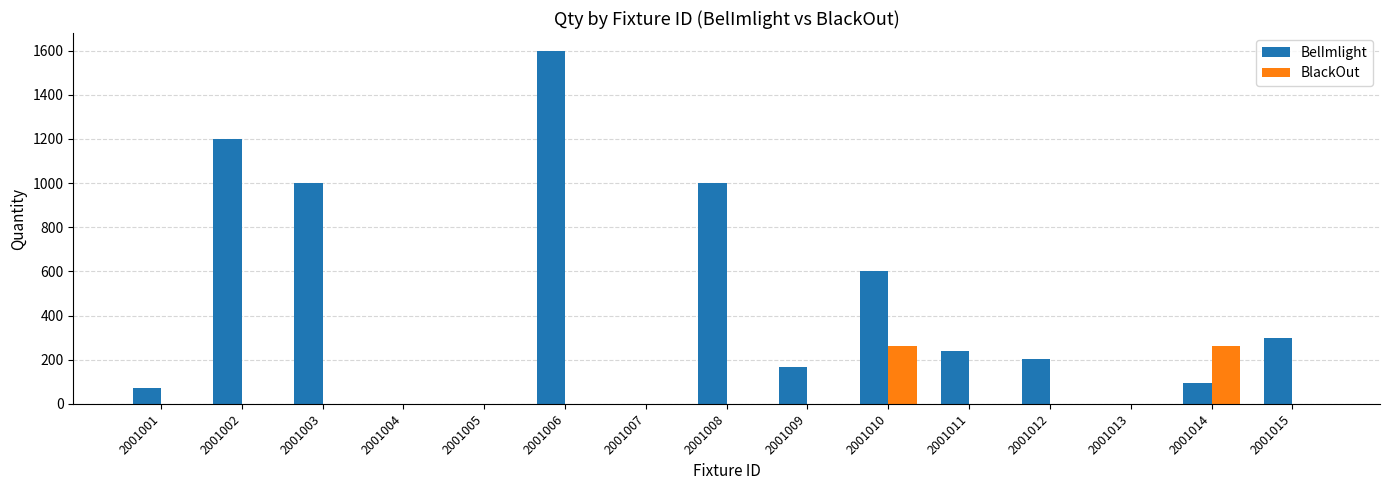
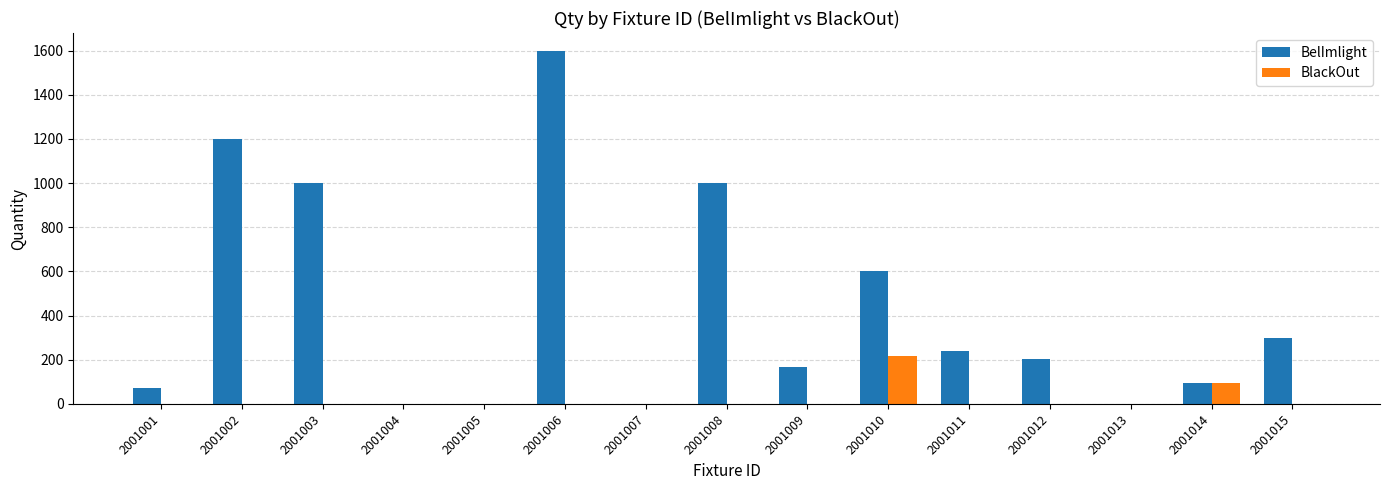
  {
    "BelImlight": {
      "2001001": 70,
      "2001002": 1200,
      "2001003": 1000,
      "2001004": 0,
      "2001005": 0,
      "2001006": 1600,
      "2001007": 0,
      "2001008": 1000,
      "2001009": 170,
      "2001010": 600,
      "2001011": 240,
      "2001012": 200,
      "2001013": 0,
      "2001014": 100,
      "2001015": 300
    },
    "BlackOut": {
      "2001001": 0,
      "2001002": 0,
      "2001003": 0,
      "2001004": 0,
      "2001005": 0,
      "2001006": 0,
      "2001007": 0,
      "2001008": 0,
      "2001009": 0,
-     "2001010": 260,
+     "2001010": 220,
      "2001011": 0,
      "2001012": 0,
      "2001013": 0,
-     "2001014": 260,
+     "2001014": 100,
      "2001015": 0
    }
  }
